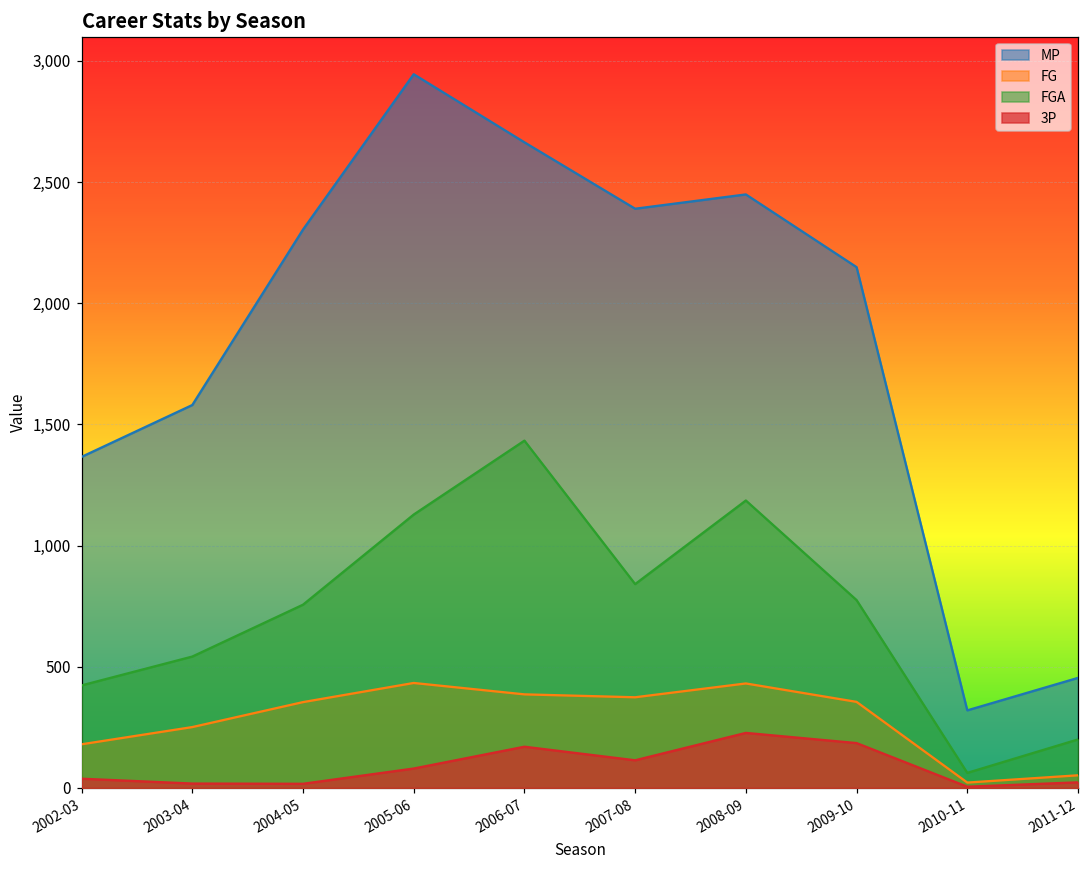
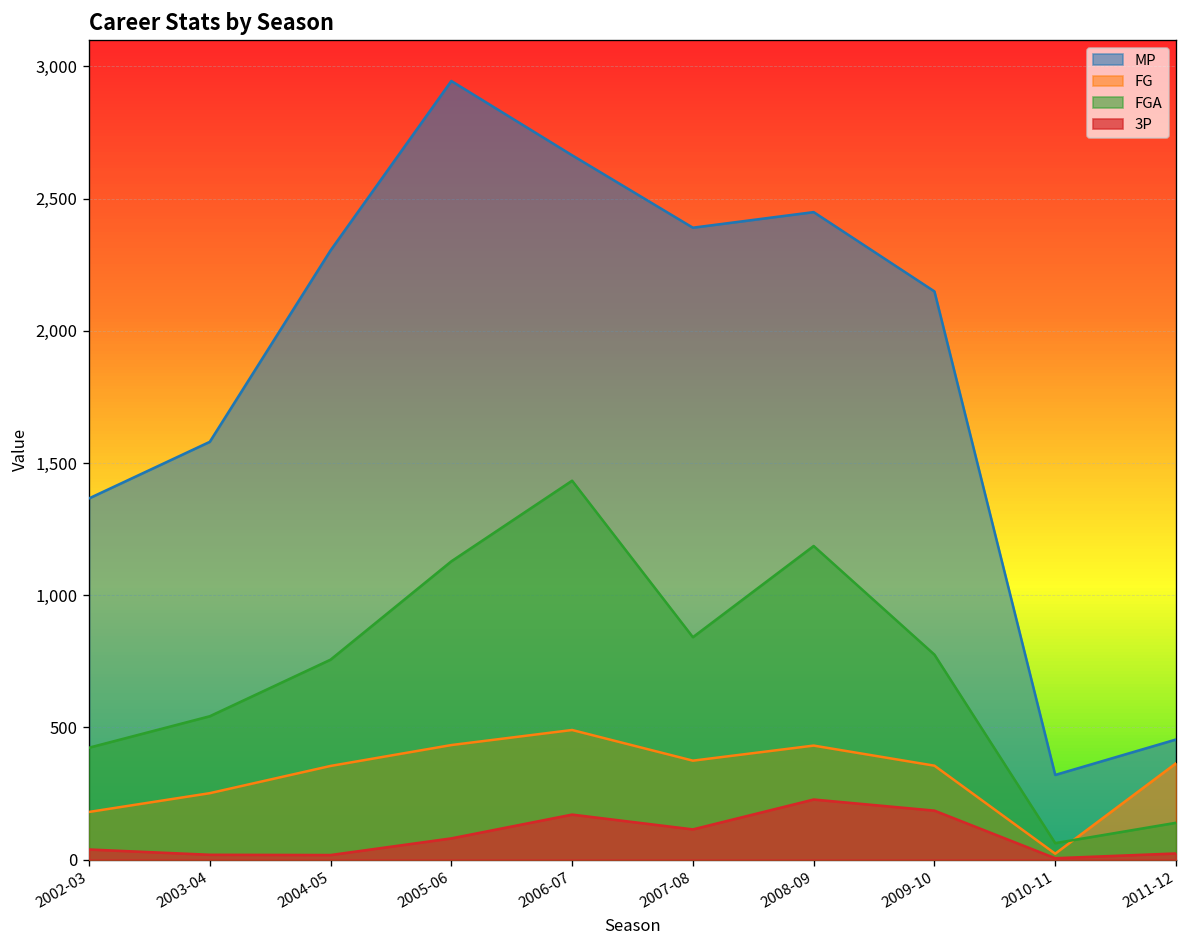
  {
    "MP": {
      "2002-03": "1,370",
      "2003-04": "1,580",
      "2004-05": "2,300",
      "2005-06": "2,950",
      "2006-07": "2,660",
      "2007-08": "2,390",
      "2008-09": "2,450",
      "2009-10": "2,150",
      "2010-11": "320",
      "2011-12": "450"
    },
    "FG": {
      "2002-03": "180",
      "2003-04": "250",
      "2004-05": "350",
      "2005-06": "430",
-     "2006-07": "390",
+     "2006-07": "490",
      "2007-08": "370",
      "2008-09": "430",
      "2009-10": "360",
      "2010-11": "20",
-     "2011-12": "50"
+     "2011-12": "360"
    },
    "FGA": {
      "2002-03": "420",
      "2003-04": "540",
      "2004-05": "760",
      "2005-06": "1,130",
      "2006-07": "1,430",
      "2007-08": "840",
      "2008-09": "1,190",
      "2009-10": "780",
      "2010-11": "60",
-     "2011-12": "200"
+     "2011-12": "140"
    },
    "3P": {
      "2002-03": "40",
      "2003-04": "20",
      "2004-05": "20",
      "2005-06": "80",
      "2006-07": "170",
      "2007-08": "110",
      "2008-09": "230",
      "2009-10": "190",
      "2010-11": "10",
      "2011-12": "20"
    }
  }
